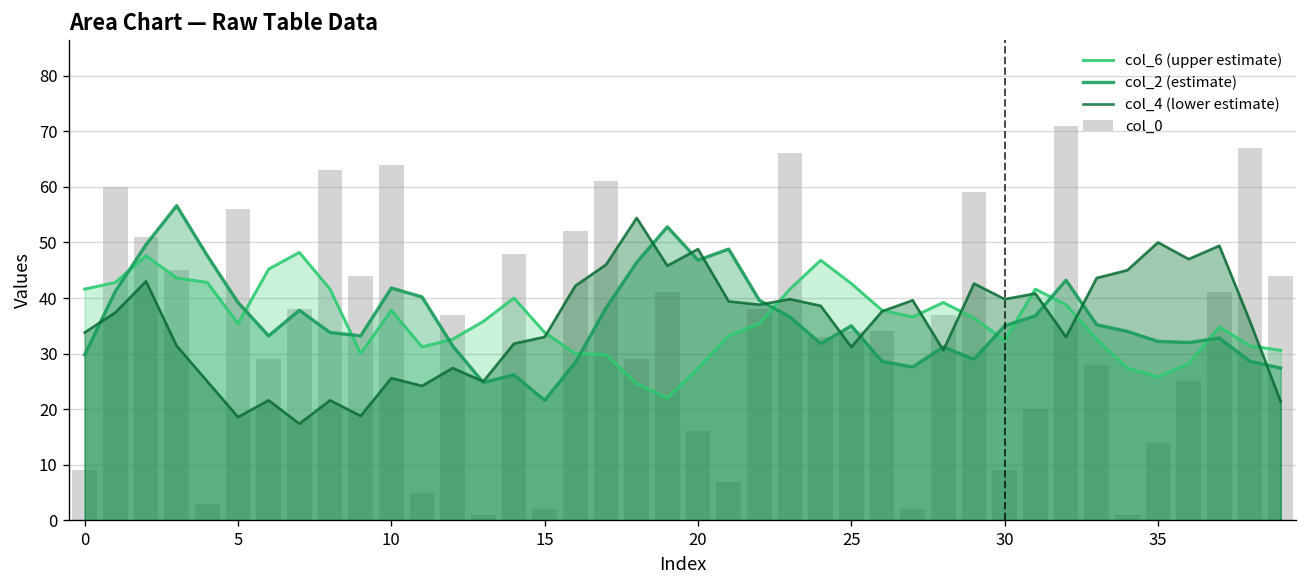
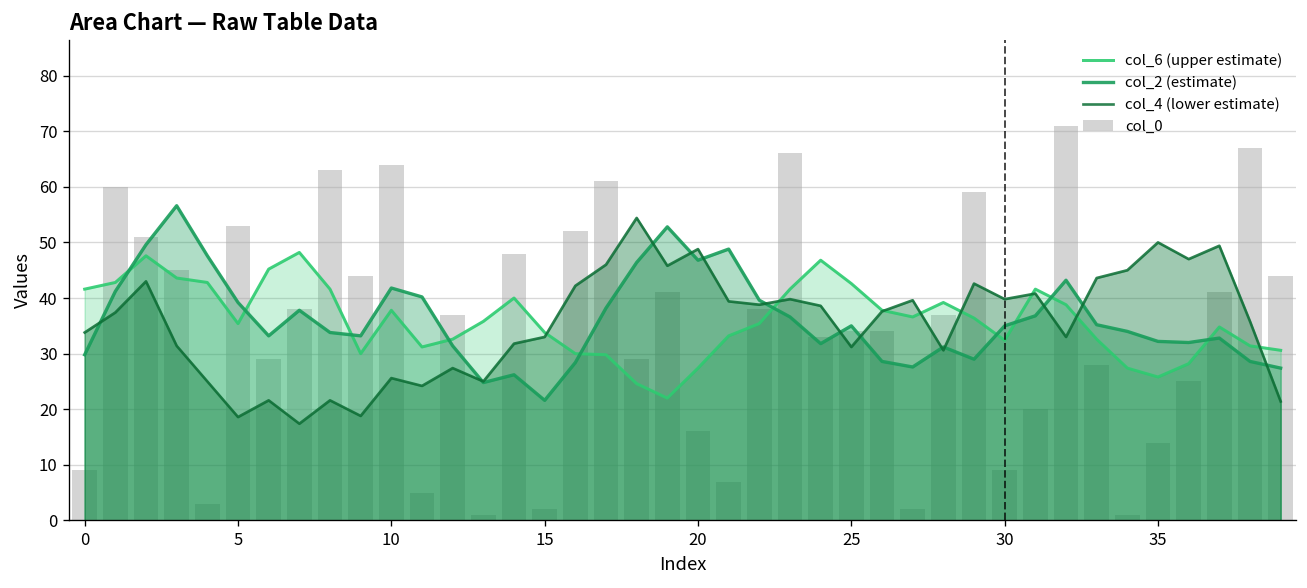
  {
    "col_0": {
      "0": 9,
-     "5": 56,
+     "5": 53,
      "10": 64,
      "15": 2,
      "20": 16,
      "25": 34,
      "30": 9,
      "35": 14
    },
    "col_4 (lower estimate)": {
      "0": 34,
      "5": 19,
      "10": 26,
      "15": 33,
      "20": 49,
      "25": 31,
      "30": 40,
      "35": 50
    }
  }
